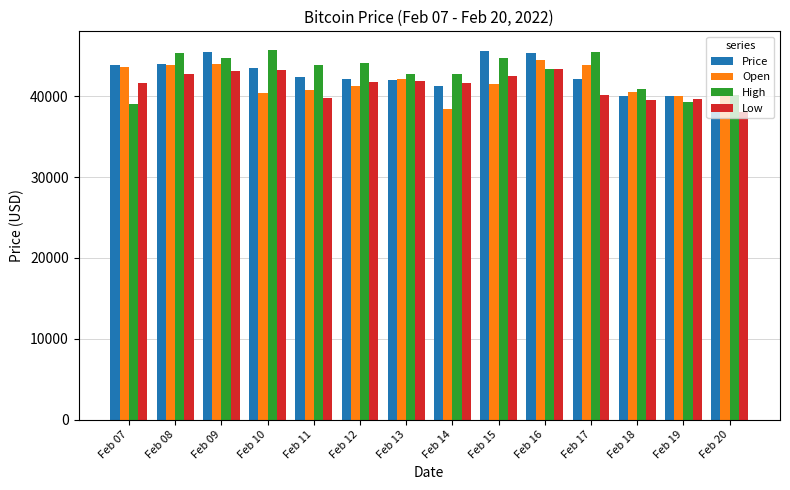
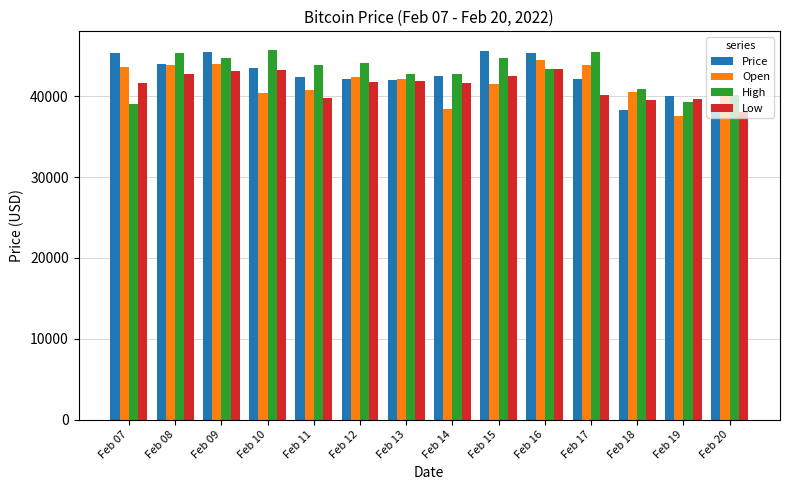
  {
    "Price": {
-     "Feb 07": 44000,
+     "Feb 07": 45000,
      "Feb 08": 44000,
      "Feb 09": 46000,
      "Feb 10": 44000,
      "Feb 11": 42000,
      "Feb 12": 42000,
      "Feb 13": 42000,
-     "Feb 14": 41000,
+     "Feb 14": 43000,
      "Feb 15": 46000,
      "Feb 16": 45000,
      "Feb 17": 42000,
-     "Feb 18": 40000,
+     "Feb 18": 38000,
      "Feb 19": 40000
    },
    "Open": {
      "Feb 07": 44000,
      "Feb 08": 44000,
      "Feb 09": 44000,
      "Feb 10": 40000,
      "Feb 11": 41000,
-     "Feb 12": 41000,
+     "Feb 12": 42000,
      "Feb 13": 42000,
      "Feb 14": 38000,
      "Feb 15": 41000,
      "Feb 16": 45000,
      "Feb 17": 44000,
      "Feb 18": 41000,
-     "Feb 19": 40000
+     "Feb 19": 38000
    },
    "High": {
      "Feb 07": 39000,
      "Feb 08": 45000,
      "Feb 09": 45000,
      "Feb 10": 46000,
      "Feb 11": 44000,
      "Feb 12": 44000,
      "Feb 13": 43000,
      "Feb 14": 43000,
      "Feb 15": 45000,
      "Feb 16": 43000,
      "Feb 17": 45000,
      "Feb 18": 41000,
      "Feb 19": 39000
    },
    "Low": {
      "Feb 07": 42000,
      "Feb 08": 43000,
      "Feb 09": 43000,
      "Feb 10": 43000,
      "Feb 11": 40000,
      "Feb 12": 42000,
      "Feb 13": 42000,
      "Feb 14": 42000,
      "Feb 15": 42000,
      "Feb 16": 43000,
      "Feb 17": 40000,
      "Feb 18": 40000,
      "Feb 19": 40000
    }
  }
